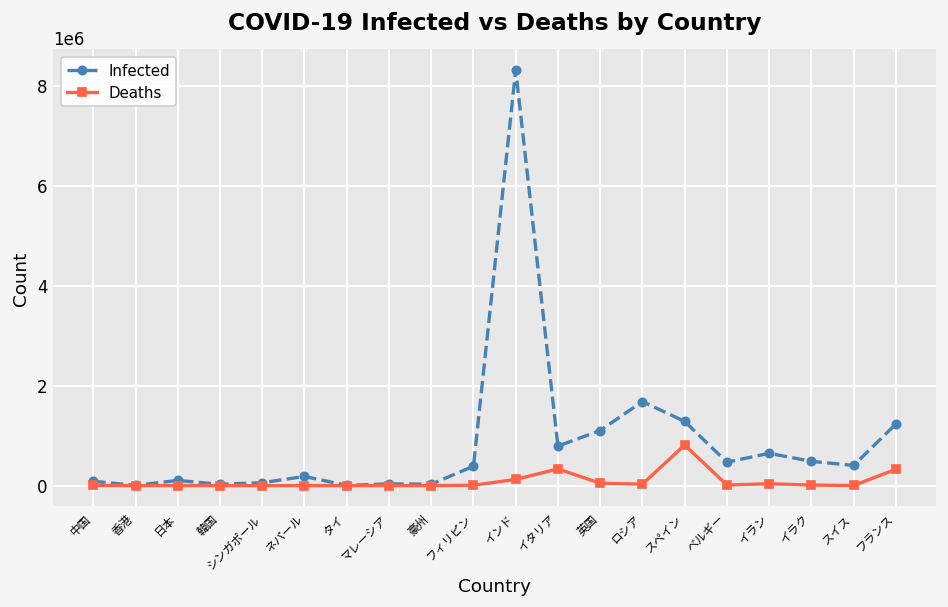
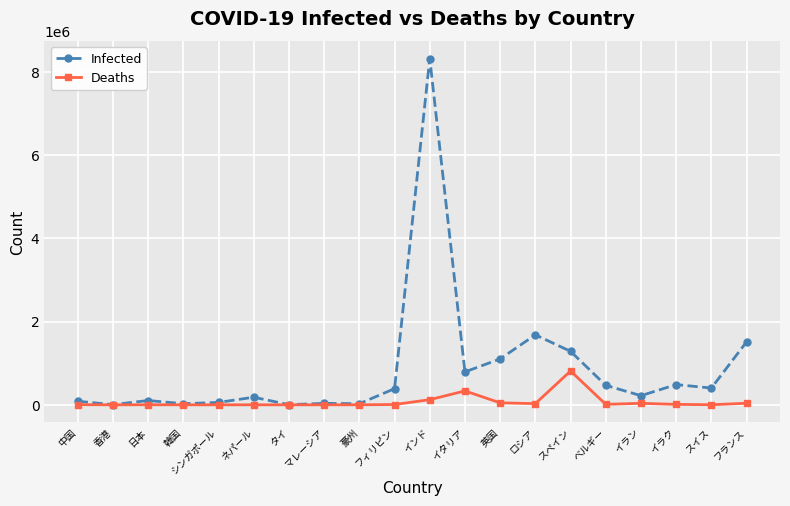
  {
    "Infected": {
      "中国": 100000,
      "日本": 100000,
      "ネパール": 200000,
      "フィリピン": 400000,
      "インド": 8300000,
      "イタリア": 800000,
      "英国": 1100000,
      "ロシア": 1700000,
      "スペイン": 1300000,
      "ベルギー": 500000,
-     "イラン": 600000,
+     "イラン": 200000,
      "イラク": 500000,
      "スイス": 400000,
-     "フランス": 1200000
+     "フランス": 1500000
    },
    "Deaths": {
      "中国": 0,
      "日本": 0,
      "ネパール": 0,
      "フィリピン": 0,
      "インド": 100000,
      "イタリア": 300000,
      "英国": 0,
      "ロシア": 0,
      "スペイン": 800000,
      "ベルギー": 0,
      "イラン": 0,
      "イラク": 0,
      "スイス": 0,
-     "フランス": 300000
+     "フランス": 0
    }
  }
